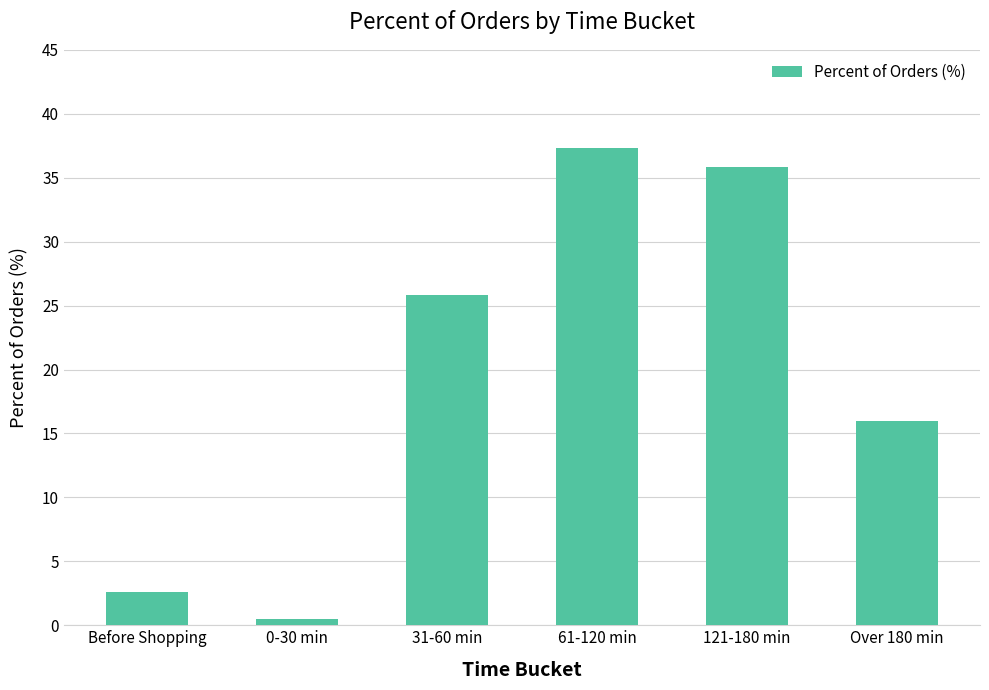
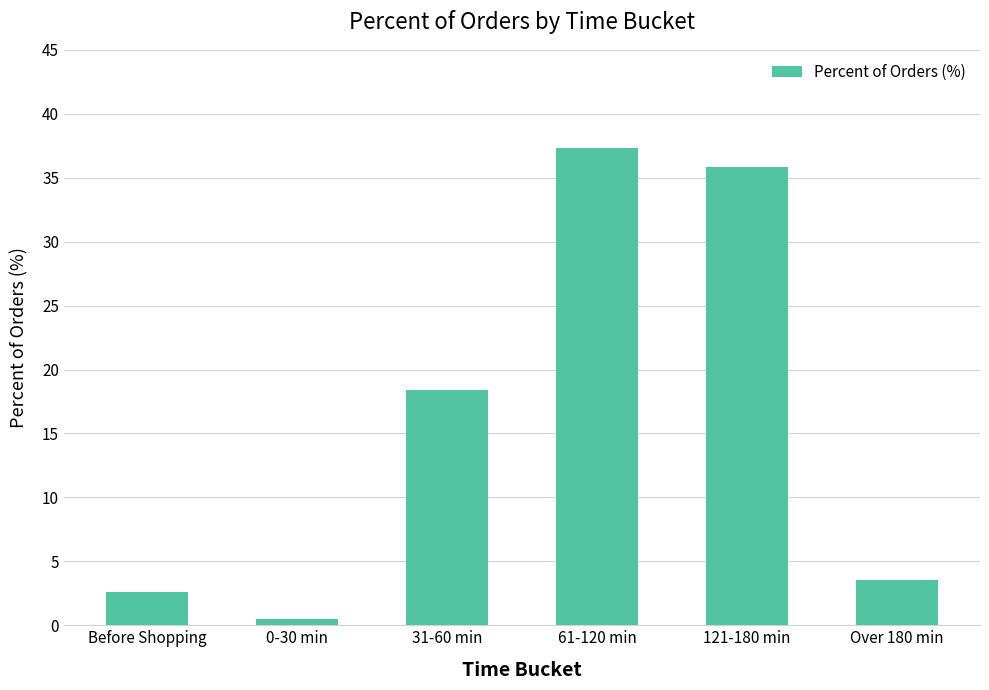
  {
    "Before Shopping": 2.6,
    "0-30 min": 0.5,
-   "31-60 min": 25.8,
+   "31-60 min": 18.4,
    "61-120 min": 37.3,
    "121-180 min": 35.8,
-   "Over 180 min": 16.0
+   "Over 180 min": 3.5
  }
